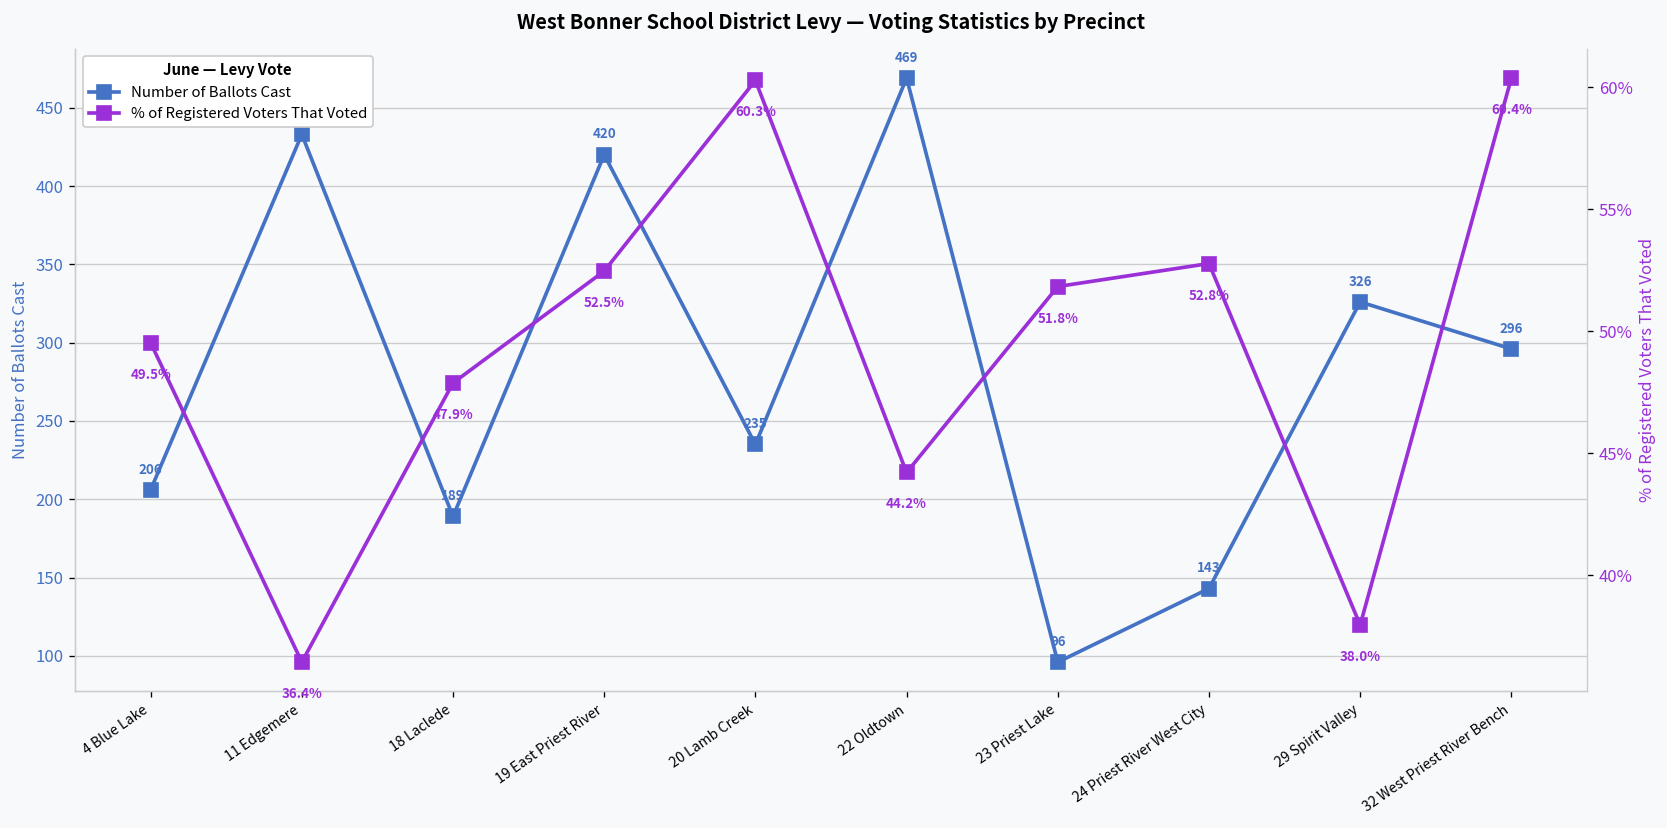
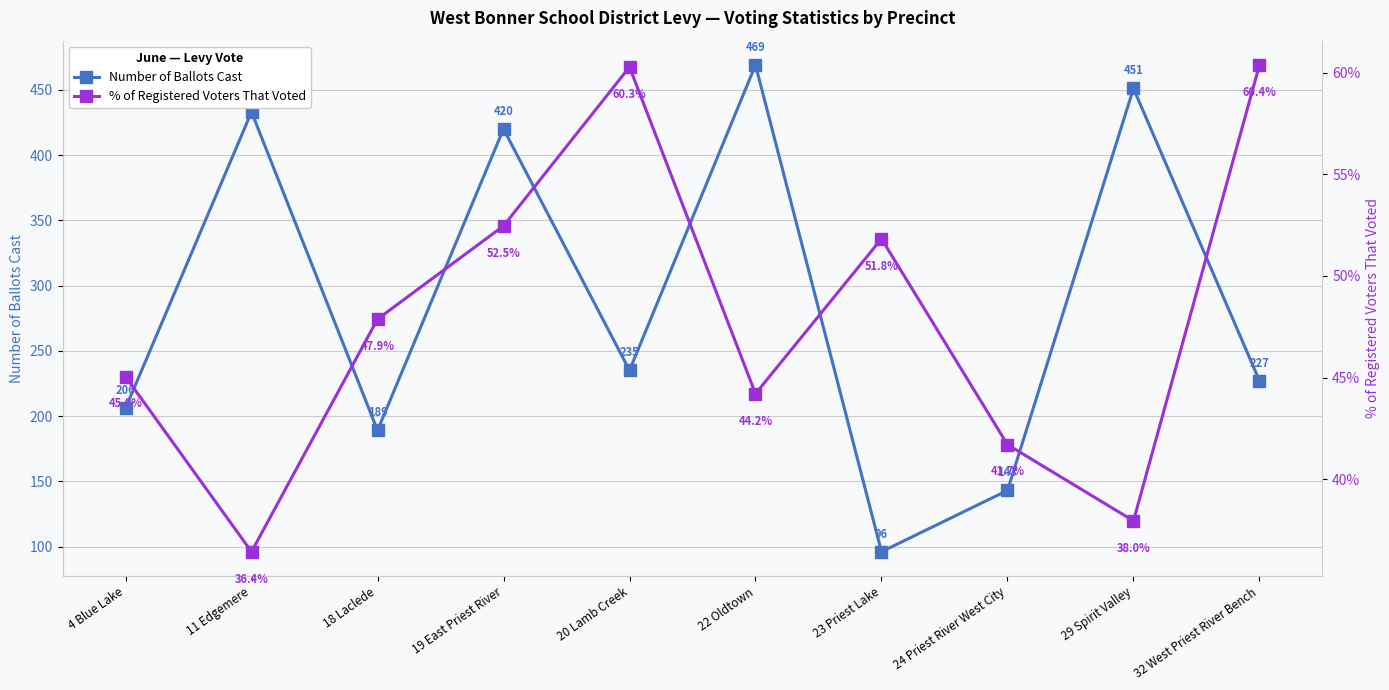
  {
    "Number of Ballots Cast": {
      "4 Blue Lake": "206",
      "18 Laclede": "189",
      "19 East Priest River": "420",
      "20 Lamb Creek": "235",
      "22 Oldtown": "469",
      "23 Priest Lake": "96",
      "24 Priest River West City": "143",
-     "29 Spirit Valley": "326",
-     "32 West Priest River Bench": "296"
+     "29 Spirit Valley": "451",
+     "32 West Priest River Bench": "227"
    },
    "% of Registered Voters That Voted": {
-     "4 Blue Lake": "49.5%",
+     "4 Blue Lake": "45.0%",
      "11 Edgemere": "36.4%",
      "18 Laclede": "47.9%",
      "19 East Priest River": "52.5%",
      "20 Lamb Creek": "60.3%",
      "22 Oldtown": "44.2%",
      "23 Priest Lake": "51.8%",
-     "24 Priest River West City": "52.8%",
+     "24 Priest River West City": "41.7%",
      "29 Spirit Valley": "38.0%",
      "32 West Priest River Bench": "60.4%"
    }
  }
